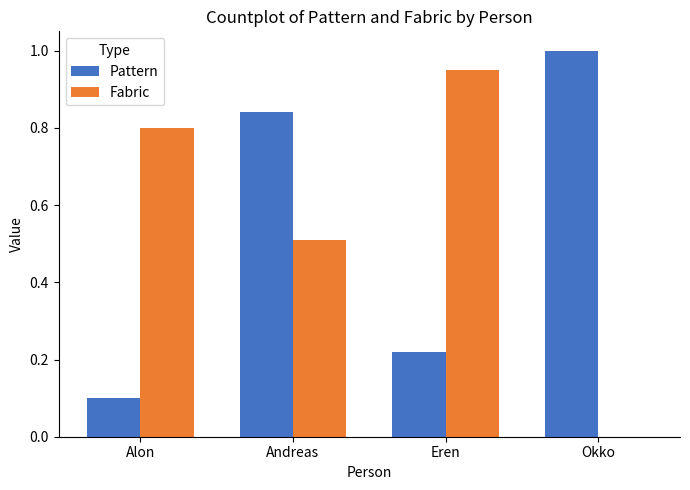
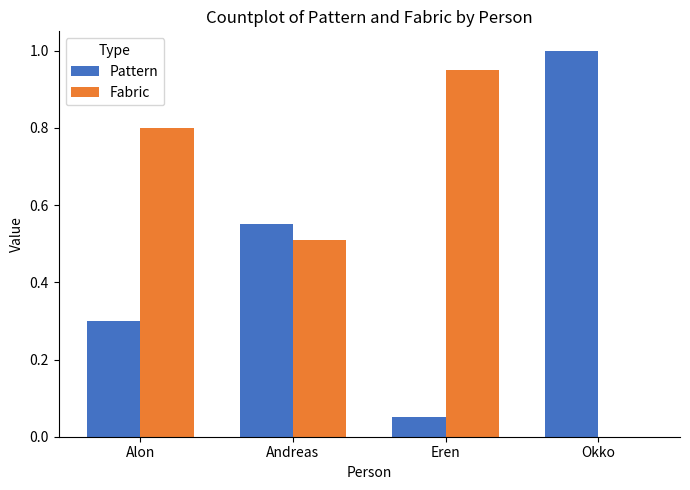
  {
    "Pattern": {
-     "Alon": 0.1,
-     "Andreas": 0.84,
-     "Eren": 0.22,
+     "Alon": 0.3,
+     "Andreas": 0.55,
+     "Eren": 0.05,
      "Okko": 1.00
    },
    "Fabric": {
      "Alon": 0.80,
      "Andreas": 0.51,
      "Eren": 0.95,
      "Okko": 0.00
    }
  }
